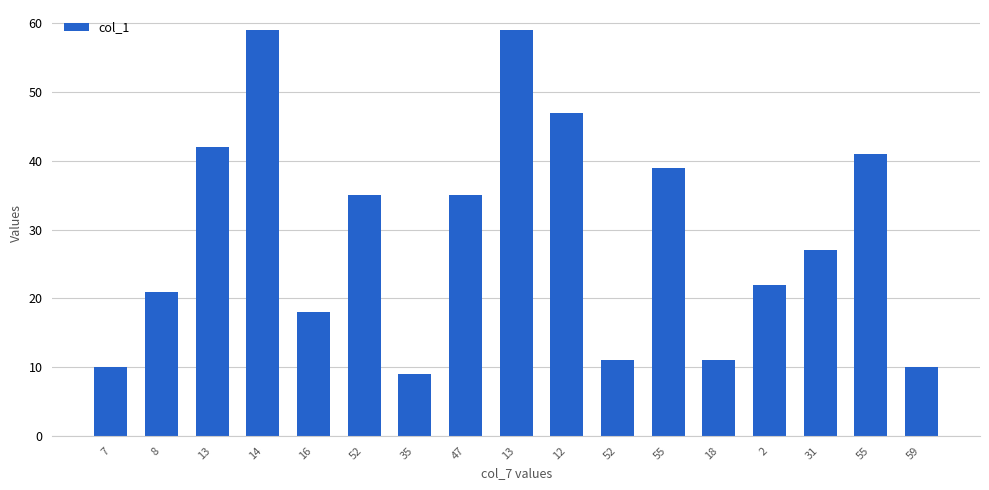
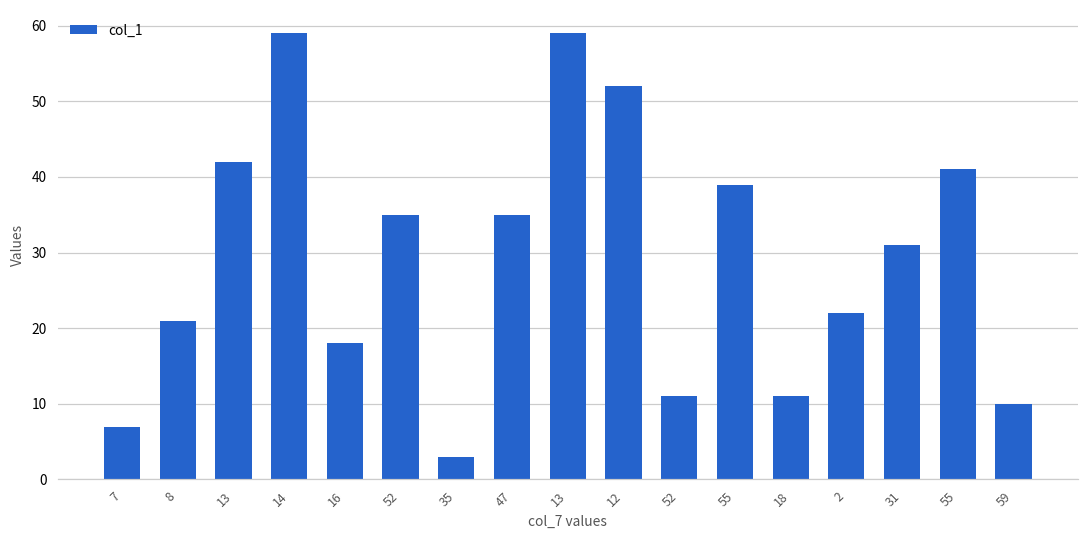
  {
-   "7": 10,
+   "7": 7,
    "8": 21,
    "14": 59,
    "16": 18,
-   "35": 9,
+   "35": 3,
    "47": 35,
-   "12": 47,
+   "12": 52,
    "18": 11,
    "2": 22,
-   "31": 27,
+   "31": 31,
    "59": 10
  }
